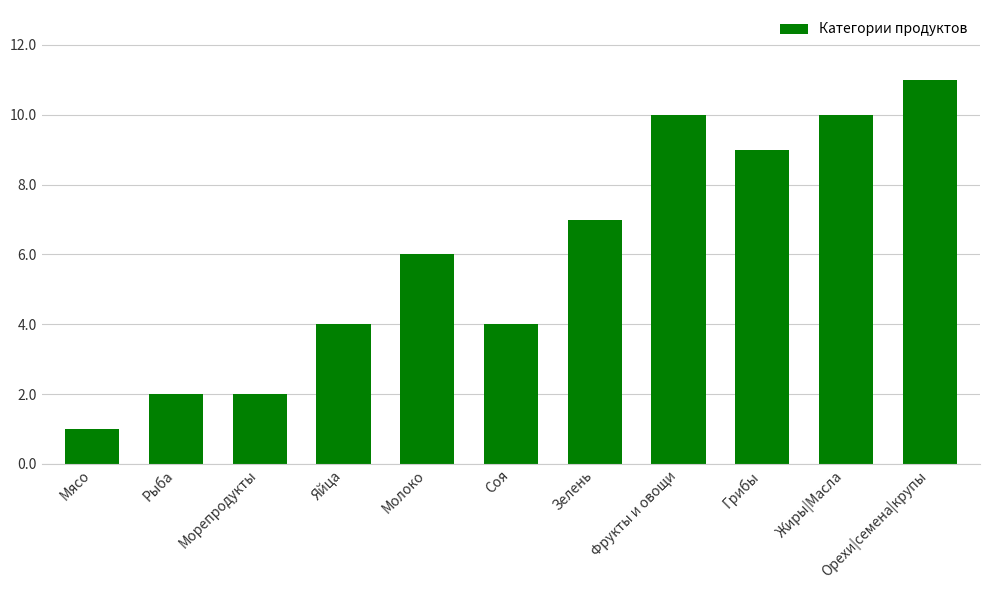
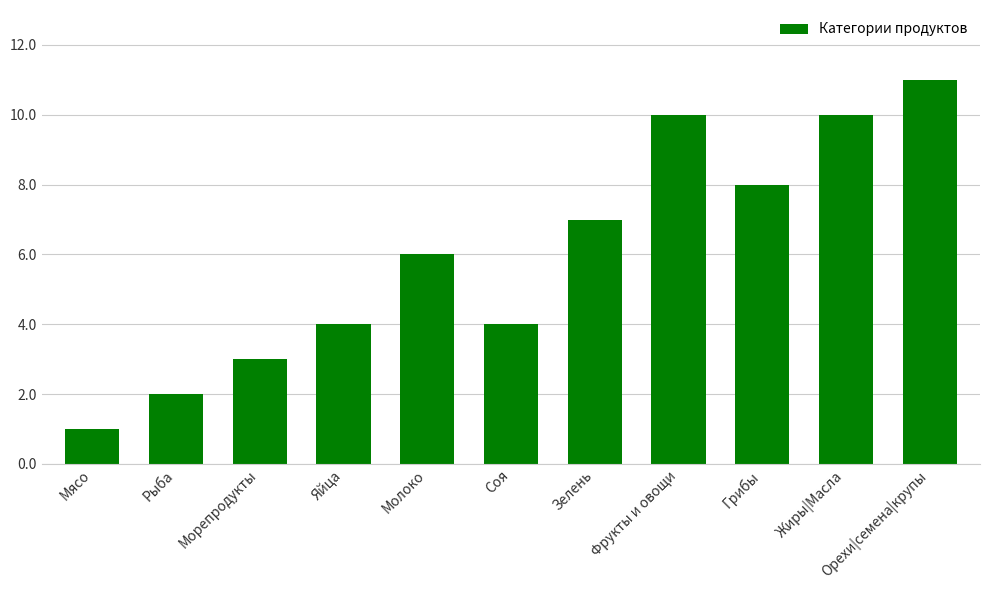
  {
    "Мясо": 1,
    "Рыба": 2,
-   "Морепродукты": 2,
+   "Морепродукты": 3,
    "Яйца": 4,
    "Молоко": 6,
    "Соя": 4,
    "Зелень": 7,
    "Фрукты и овощи": 10,
-   "Грибы": 9,
+   "Грибы": 8,
    "Жиры|Масла": 10,
    "Орехи|семена|крупы": 11
  }
